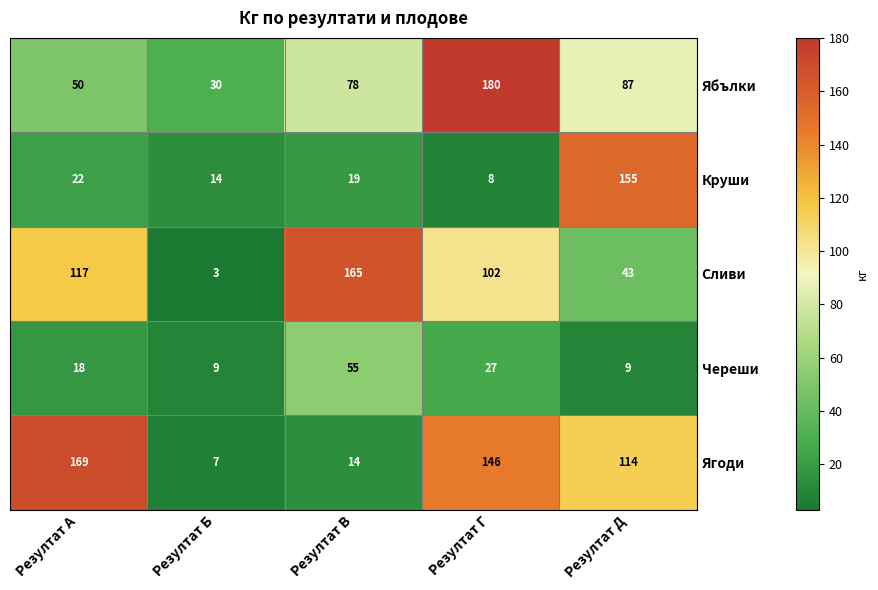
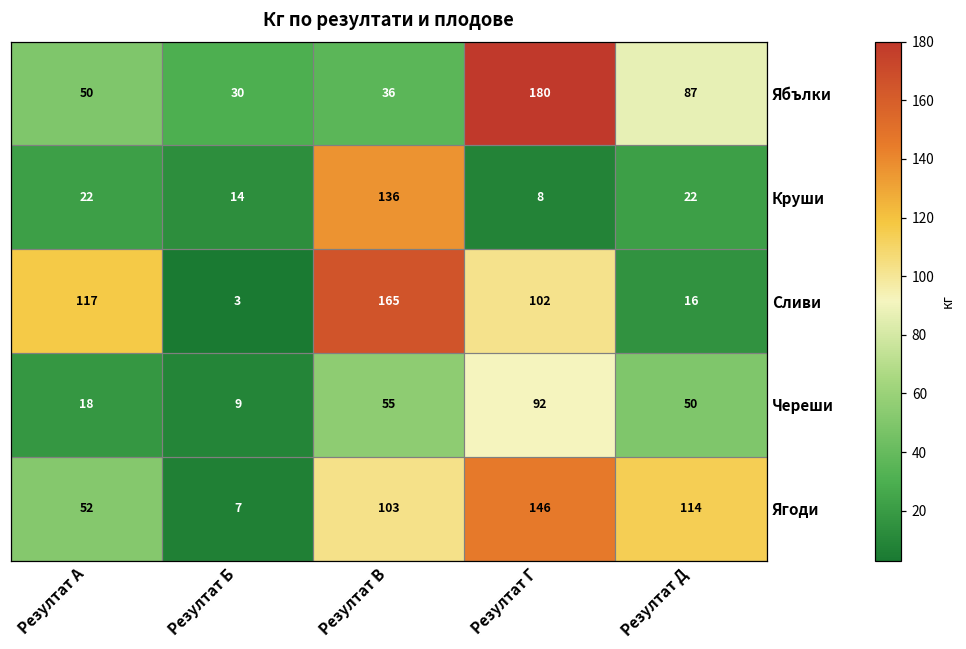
  {
    "Ябълки": {
      "Резултат А": 50,
      "Резултат Б": 30,
-     "Резултат В": 78,
+     "Резултат В": 36,
      "Резултат Г": 180,
      "Резултат Д": 87
    },
    "Круши": {
      "Резултат А": 22,
      "Резултат Б": 14,
-     "Резултат В": 19,
+     "Резултат В": 136,
      "Резултат Г": 8,
-     "Резултат Д": 155
+     "Резултат Д": 22
    },
    "Сливи": {
      "Резултат А": 117,
      "Резултат Б": 3,
      "Резултат В": 165,
      "Резултат Г": 102,
-     "Резултат Д": 43
+     "Резултат Д": 16
    },
    "Череши": {
      "Резултат А": 18,
      "Резултат Б": 9,
      "Резултат В": 55,
-     "Резултат Г": 27,
-     "Резултат Д": 9
+     "Резултат Г": 92,
+     "Резултат Д": 50
    },
    "Ягоди": {
-     "Резултат А": 169,
+     "Резултат А": 52,
      "Резултат Б": 7,
-     "Резултат В": 14,
+     "Резултат В": 103,
      "Резултат Г": 146,
      "Резултат Д": 114
    }
  }
